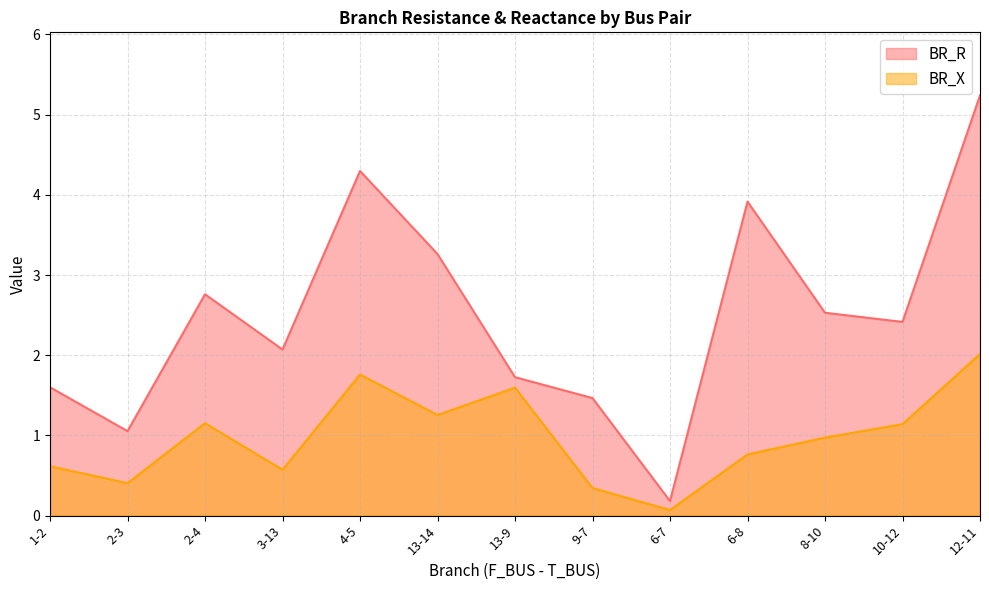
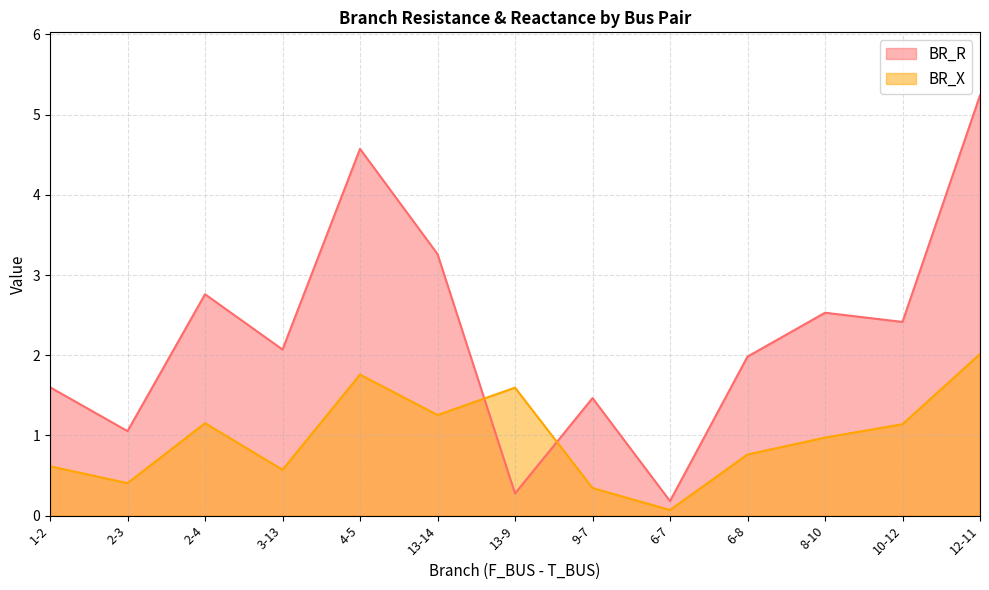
  {
    "BR_R": {
      "1-2": 1.6,
      "2-3": 1.1,
      "2-4": 2.8,
      "3-13": 2.1,
-     "4-5": 4.3,
+     "4-5": 4.6,
      "13-14": 3.3,
-     "13-9": 1.7,
+     "13-9": 0.3,
      "9-7": 1.5,
      "6-7": 0.2,
-     "6-8": 3.9,
+     "6-8": 2.0,
      "8-10": 2.5,
      "10-12": 2.4,
      "12-11": 5.2
    },
    "BR_X": {
      "1-2": 0.6,
      "2-3": 0.4,
      "2-4": 1.2,
      "3-13": 0.6,
      "4-5": 1.8,
      "13-14": 1.3,
      "13-9": 1.6,
      "9-7": 0.3,
      "6-7": 0.1,
      "6-8": 0.8,
      "8-10": 1.0,
      "10-12": 1.1,
      "12-11": 2.0
    }
  }
